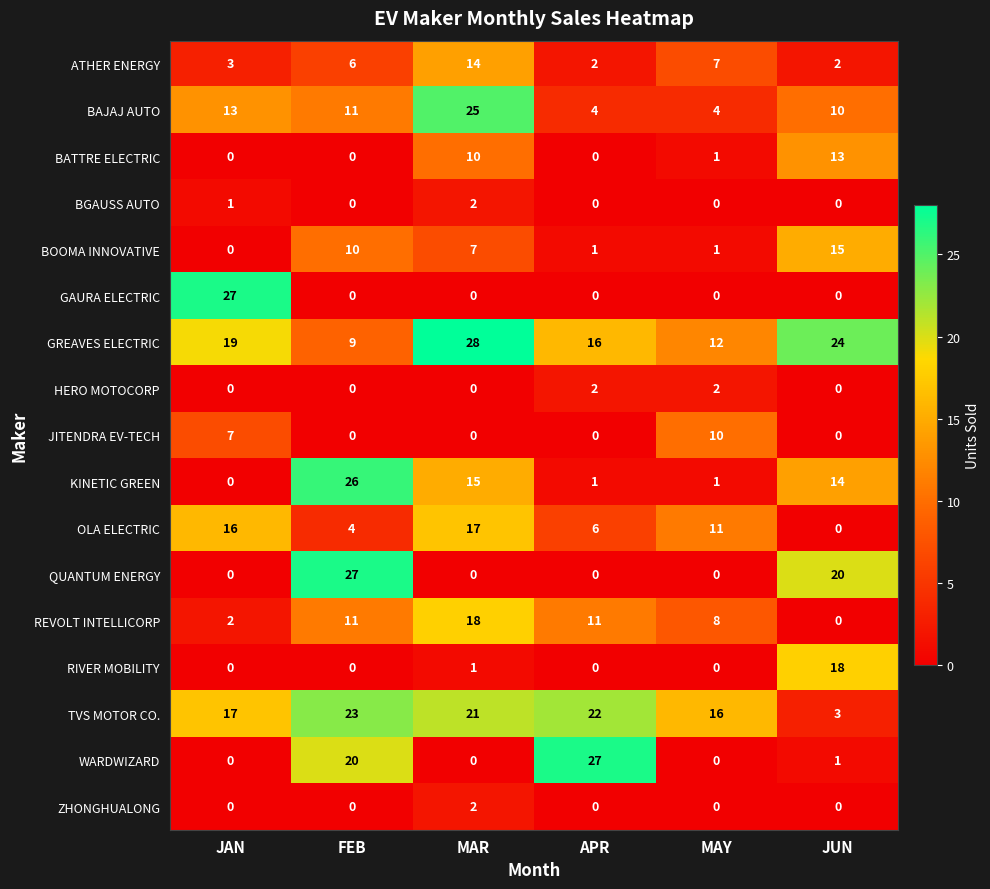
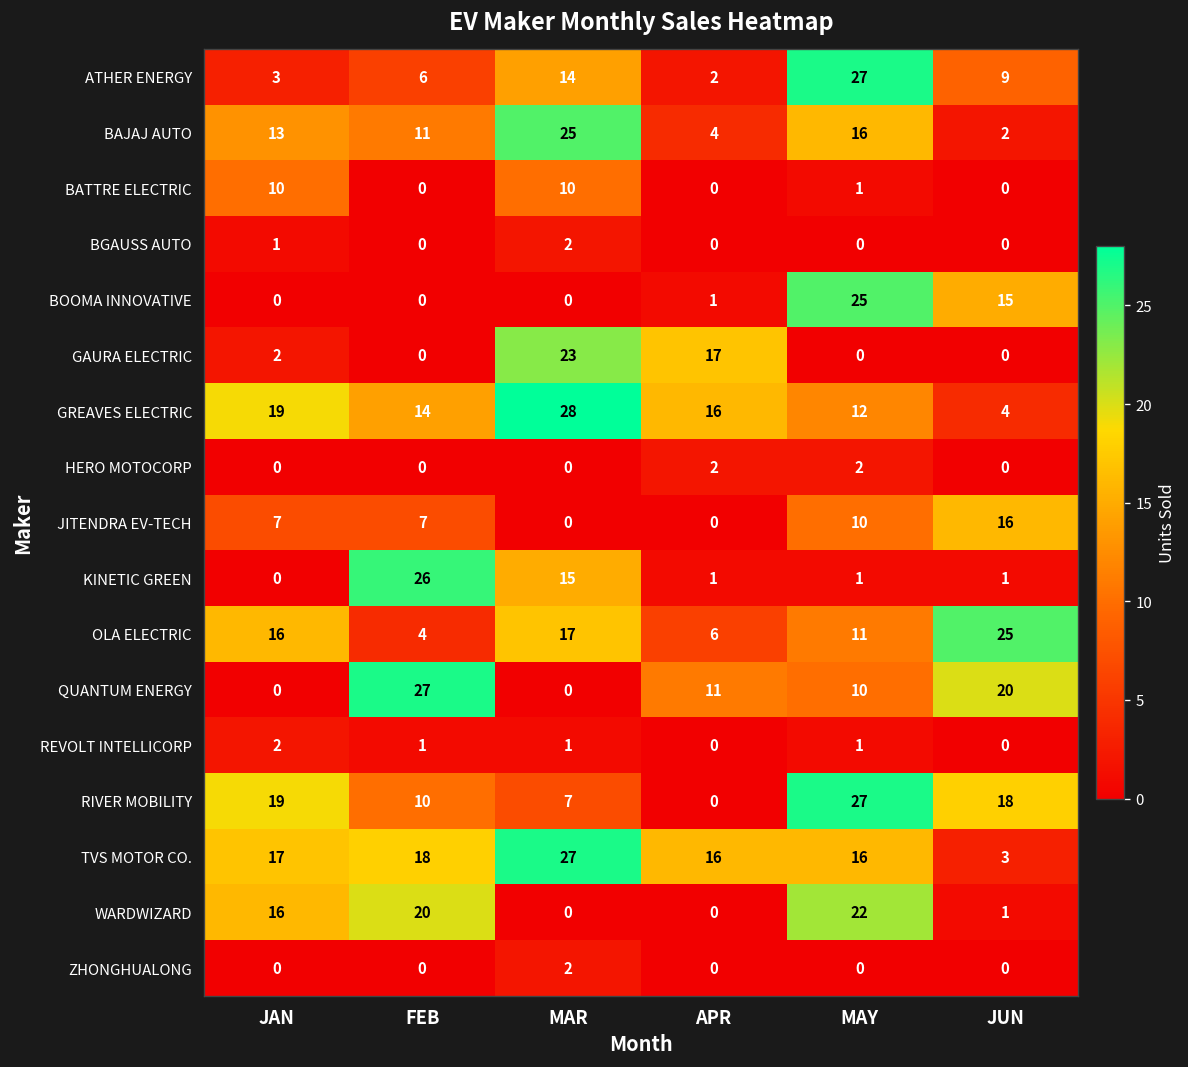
  {
    "ATHER ENERGY": {
      "JAN": 3,
      "FEB": 6,
      "MAR": 14,
      "APR": 2,
-     "MAY": 7,
-     "JUN": 2
+     "MAY": 27,
+     "JUN": 9
    },
    "BAJAJ AUTO": {
      "JAN": 13,
      "FEB": 11,
      "MAR": 25,
      "APR": 4,
-     "MAY": 4,
-     "JUN": 10
+     "MAY": 16,
+     "JUN": 2
    },
    "BATTRE ELECTRIC": {
-     "JAN": 0,
+     "JAN": 10,
      "FEB": 0,
      "MAR": 10,
      "APR": 0,
      "MAY": 1,
-     "JUN": 13
+     "JUN": 0
    },
    "BGAUSS AUTO": {
      "JAN": 1,
      "FEB": 0,
      "MAR": 2,
      "APR": 0,
      "MAY": 0,
      "JUN": 0
    },
    "BOOMA INNOVATIVE": {
      "JAN": 0,
-     "FEB": 10,
-     "MAR": 7,
+     "FEB": 0,
+     "MAR": 0,
      "APR": 1,
-     "MAY": 1,
+     "MAY": 25,
      "JUN": 15
    },
    "GAURA ELECTRIC": {
-     "JAN": 27,
+     "JAN": 2,
      "FEB": 0,
-     "MAR": 0,
-     "APR": 0,
+     "MAR": 23,
+     "APR": 17,
      "MAY": 0,
      "JUN": 0
    },
    "GREAVES ELECTRIC": {
      "JAN": 19,
-     "FEB": 9,
+     "FEB": 14,
      "MAR": 28,
      "APR": 16,
      "MAY": 12,
-     "JUN": 24
+     "JUN": 4
    },
    "HERO MOTOCORP": {
      "JAN": 0,
      "FEB": 0,
      "MAR": 0,
      "APR": 2,
      "MAY": 2,
      "JUN": 0
    },
    "JITENDRA EV-TECH": {
      "JAN": 7,
-     "FEB": 0,
+     "FEB": 7,
      "MAR": 0,
      "APR": 0,
      "MAY": 10,
-     "JUN": 0
+     "JUN": 16
    },
    "KINETIC GREEN": {
      "JAN": 0,
      "FEB": 26,
      "MAR": 15,
      "APR": 1,
      "MAY": 1,
-     "JUN": 14
+     "JUN": 1
    },
    "OLA ELECTRIC": {
      "JAN": 16,
      "FEB": 4,
      "MAR": 17,
      "APR": 6,
      "MAY": 11,
-     "JUN": 0
+     "JUN": 25
    },
    "QUANTUM ENERGY": {
      "JAN": 0,
      "FEB": 27,
      "MAR": 0,
-     "APR": 0,
-     "MAY": 0,
+     "APR": 11,
+     "MAY": 10,
      "JUN": 20
    },
    "REVOLT INTELLICORP": {
      "JAN": 2,
-     "FEB": 11,
-     "MAR": 18,
-     "APR": 11,
-     "MAY": 8,
+     "FEB": 1,
+     "MAR": 1,
+     "APR": 0,
+     "MAY": 1,
      "JUN": 0
    },
    "RIVER MOBILITY": {
-     "JAN": 0,
-     "FEB": 0,
-     "MAR": 1,
+     "JAN": 19,
+     "FEB": 10,
+     "MAR": 7,
      "APR": 0,
-     "MAY": 0,
+     "MAY": 27,
      "JUN": 18
    },
    "TVS MOTOR CO.": {
      "JAN": 17,
-     "FEB": 23,
-     "MAR": 21,
-     "APR": 22,
+     "FEB": 18,
+     "MAR": 27,
+     "APR": 16,
      "MAY": 16,
      "JUN": 3
    },
    "WARDWIZARD": {
-     "JAN": 0,
+     "JAN": 16,
      "FEB": 20,
      "MAR": 0,
-     "APR": 27,
-     "MAY": 0,
+     "APR": 0,
+     "MAY": 22,
      "JUN": 1
    },
    "ZHONGHUALONG": {
      "JAN": 0,
      "FEB": 0,
      "MAR": 2,
      "APR": 0,
      "MAY": 0,
      "JUN": 0
    }
  }
